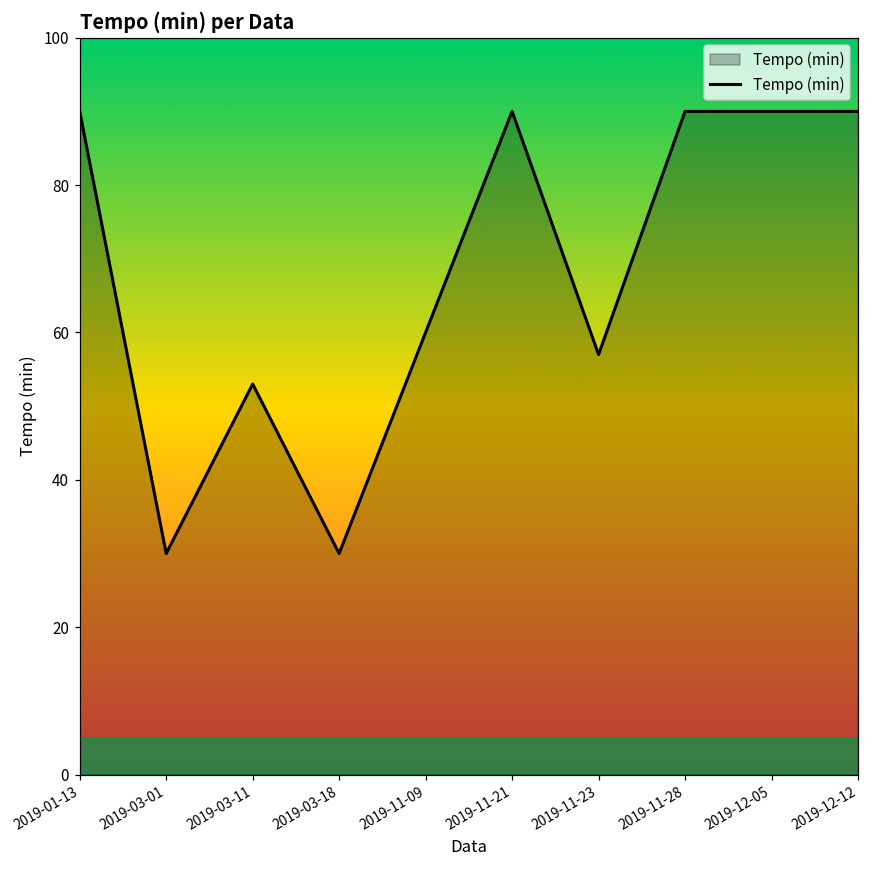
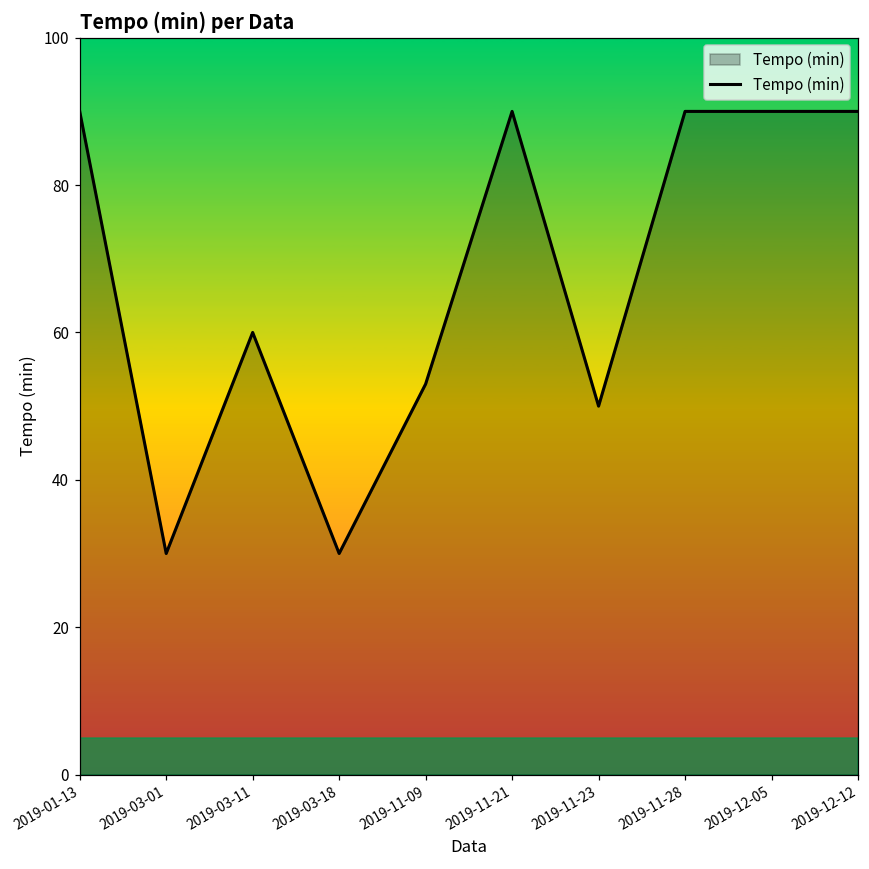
  {
    "2019-01-13": 90,
    "2019-03-01": 30,
-   "2019-03-11": 53,
+   "2019-03-11": 60,
    "2019-03-18": 30,
-   "2019-11-09": 60,
+   "2019-11-09": 53,
    "2019-11-21": 90,
-   "2019-11-23": 57,
+   "2019-11-23": 50,
    "2019-11-28": 90,
    "2019-12-05": 90,
    "2019-12-12": 90
  }
